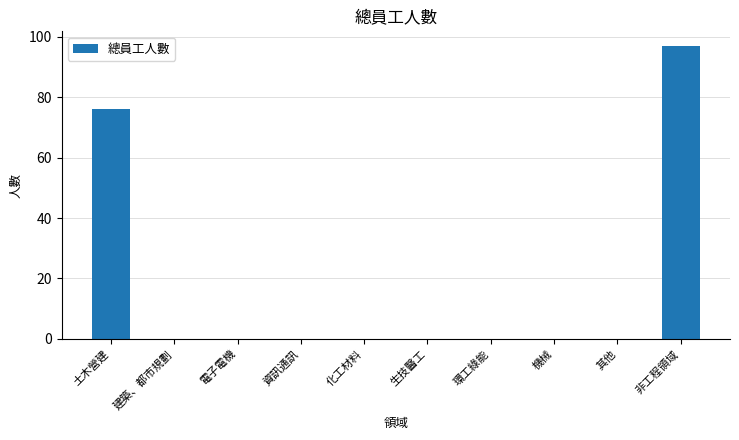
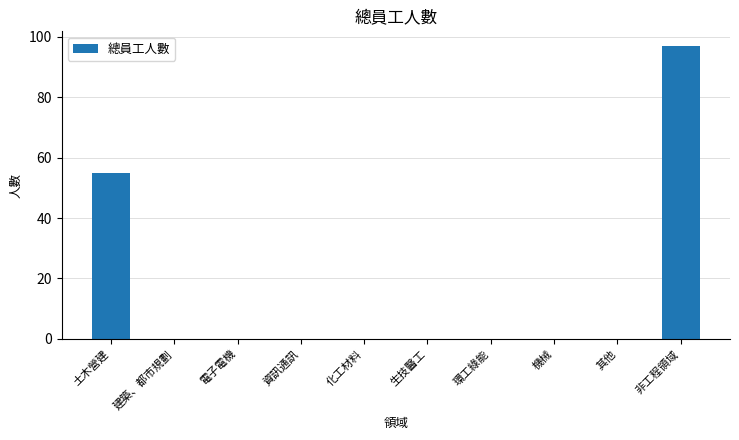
  {
-   "土木營建": 76,
+   "土木營建": 55,
    "建築、都市規劃": 0,
    "電子電機": 0,
    "資訊通訊": 0,
    "化工材料": 0,
    "生技醫工": 0,
    "環工綠能": 0,
    "機械": 0,
    "其他": 0,
    "非工程領域": 97
  }
